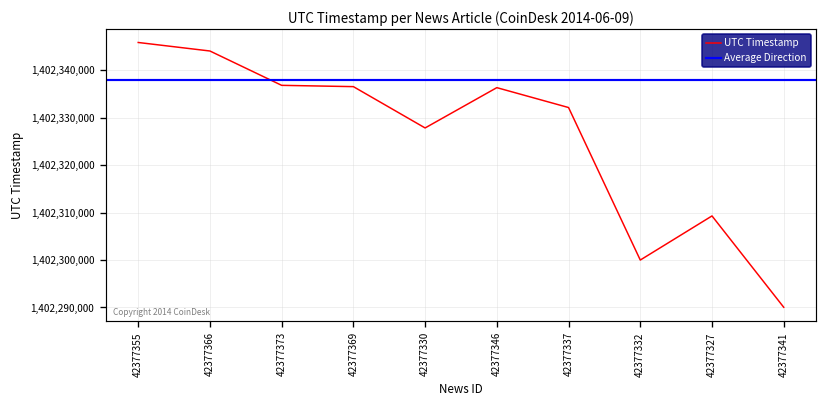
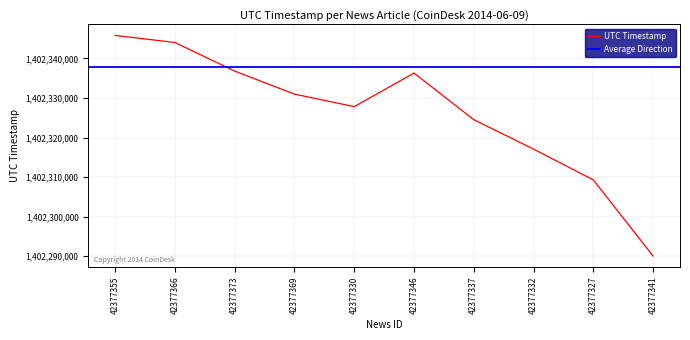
  {
    "42377355": "1,402,346,000",
    "42377366": "1,402,344,000",
    "42377373": "1,402,337,000",
-   "42377369": "1,402,337,000",
+   "42377369": "1,402,331,000",
    "42377330": "1,402,328,000",
    "42377346": "1,402,336,000",
-   "42377337": "1,402,332,000",
-   "42377332": "1,402,300,000",
+   "42377337": "1,402,325,000",
+   "42377332": "1,402,317,000",
    "42377327": "1,402,309,000",
    "42377341": "1,402,290,000"
  }
